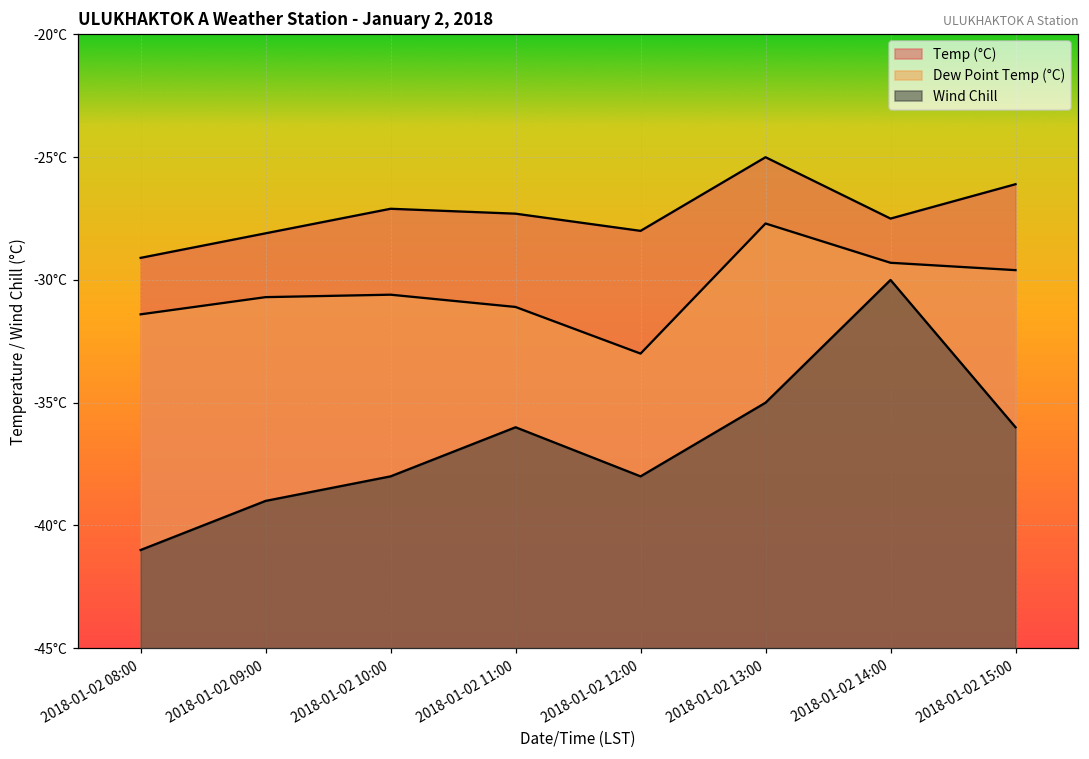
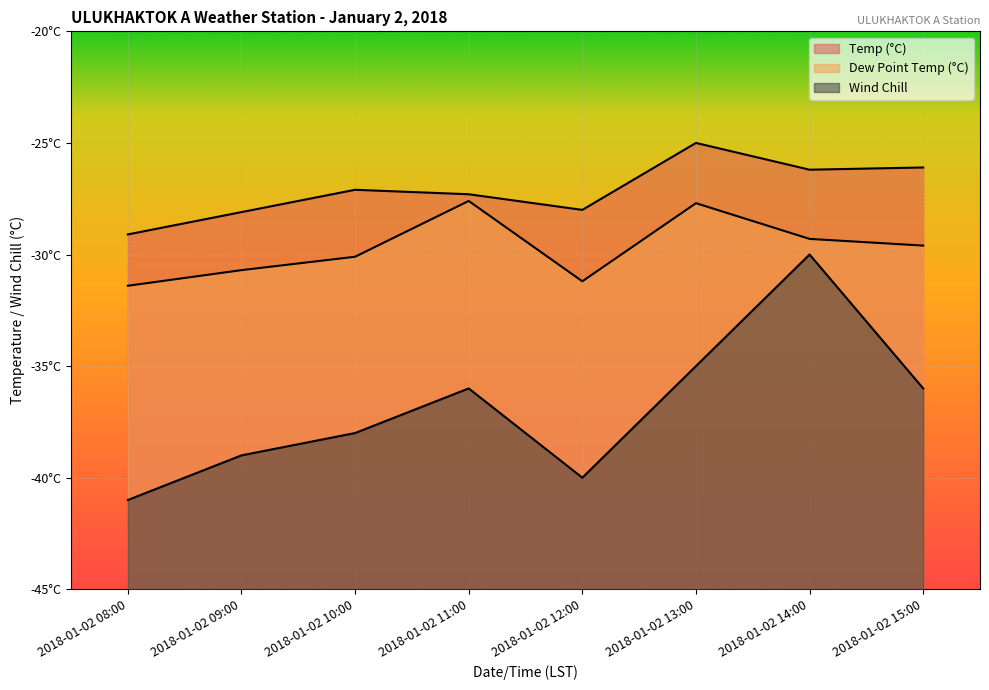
  {
    "Temp (°C)": {
      "2018-01-02 08:00": "-29.1°C",
      "2018-01-02 09:00": "-28.1°C",
      "2018-01-02 10:00": "-27.1°C",
      "2018-01-02 11:00": "-27.3°C",
      "2018-01-02 12:00": "-28.0°C",
      "2018-01-02 13:00": "-25.0°C",
-     "2018-01-02 14:00": "-27.5°C",
+     "2018-01-02 14:00": "-26.2°C",
      "2018-01-02 15:00": "-26.1°C"
    },
    "Dew Point Temp (°C)": {
      "2018-01-02 08:00": "-31.4°C",
      "2018-01-02 09:00": "-30.7°C",
-     "2018-01-02 10:00": "-30.6°C",
-     "2018-01-02 11:00": "-31.1°C",
-     "2018-01-02 12:00": "-33.0°C",
+     "2018-01-02 10:00": "-30.1°C",
+     "2018-01-02 11:00": "-27.6°C",
+     "2018-01-02 12:00": "-31.2°C",
      "2018-01-02 13:00": "-27.7°C",
      "2018-01-02 14:00": "-29.3°C",
      "2018-01-02 15:00": "-29.6°C"
    },
    "Wind Chill": {
      "2018-01-02 08:00": "-41°C",
      "2018-01-02 09:00": "-39°C",
      "2018-01-02 10:00": "-38°C",
      "2018-01-02 11:00": "-36°C",
-     "2018-01-02 12:00": "-38°C",
+     "2018-01-02 12:00": "-40°C",
      "2018-01-02 13:00": "-35°C",
      "2018-01-02 14:00": "-30°C",
      "2018-01-02 15:00": "-36°C"
    }
  }
